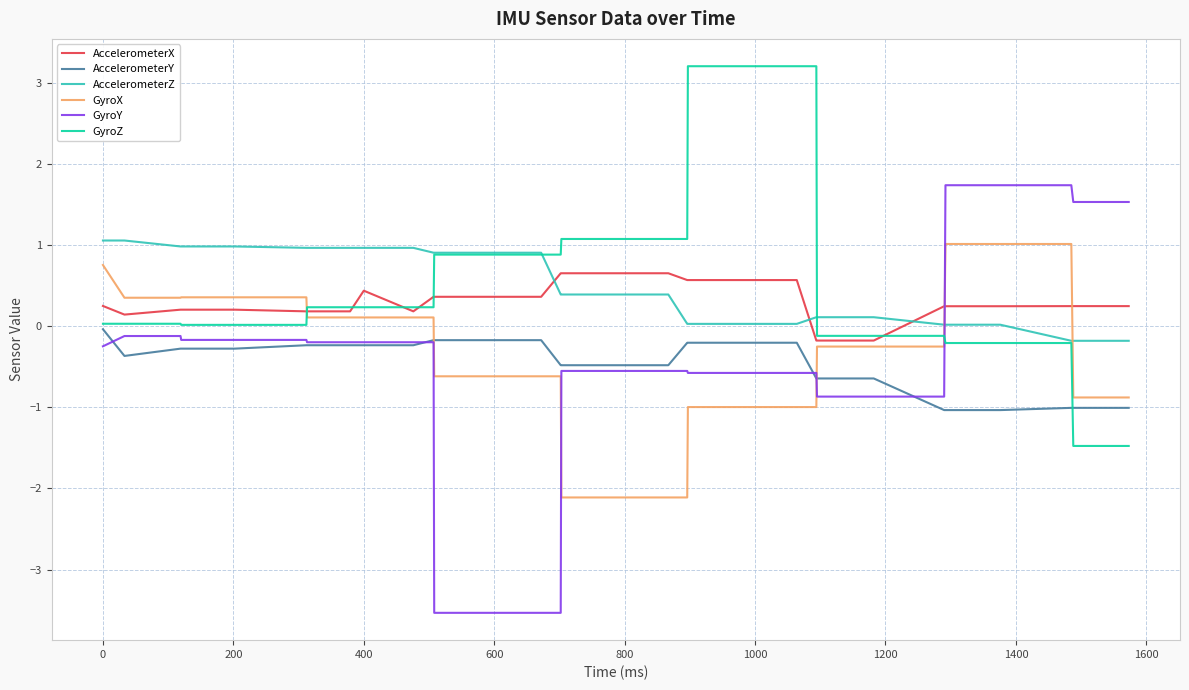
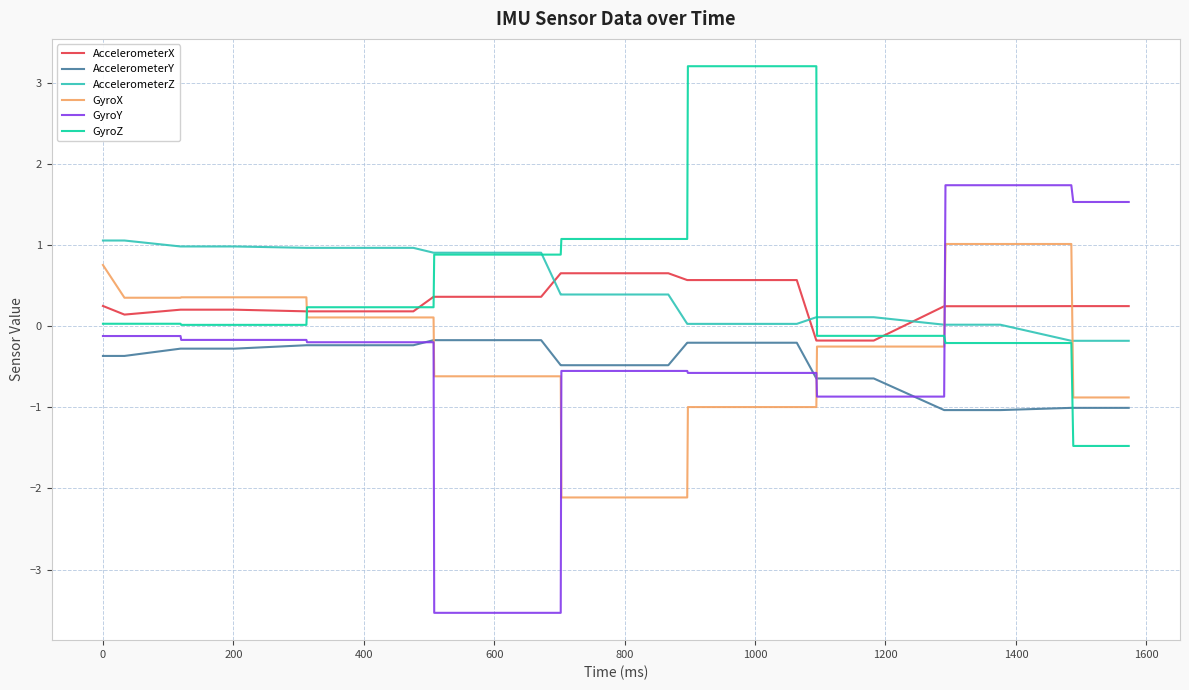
  {
    "AccelerometerX": {
      "0": 0.2,
-     "400": 0.4
+     "400": 0.2
    },
    "AccelerometerY": {
-     "0": 0.0,
+     "0": -0.4,
      "400": -0.2
    },
    "GyroX": {
      "0": 0.8,
      "400": 0.1
    },
    "GyroY": {
-     "0": -0.2,
+     "0": -0.1,
      "400": -0.2
    }
  }
